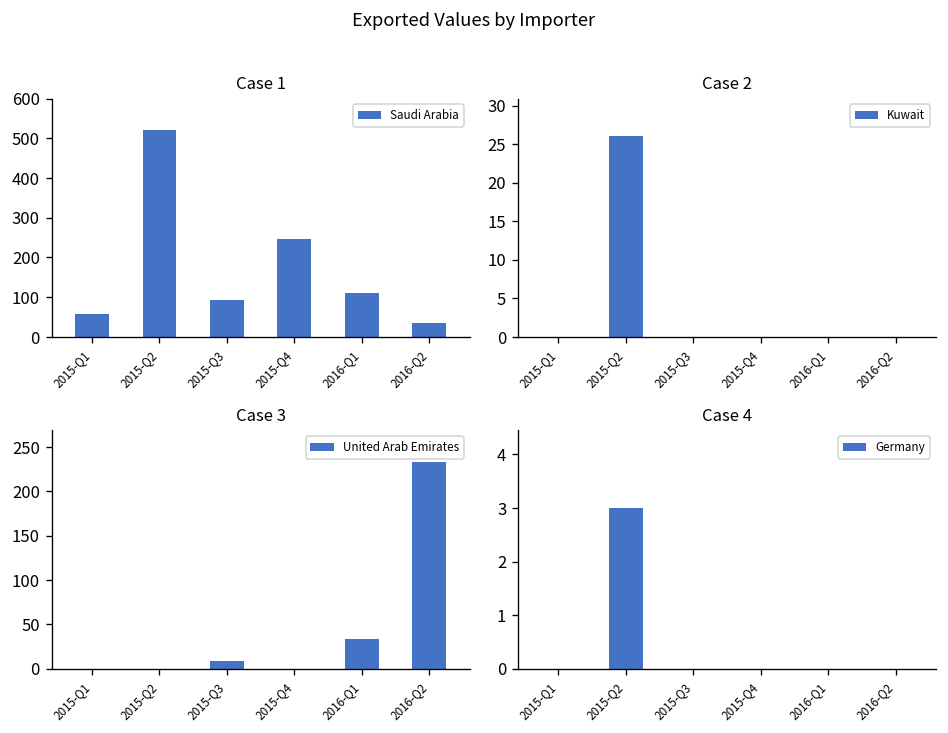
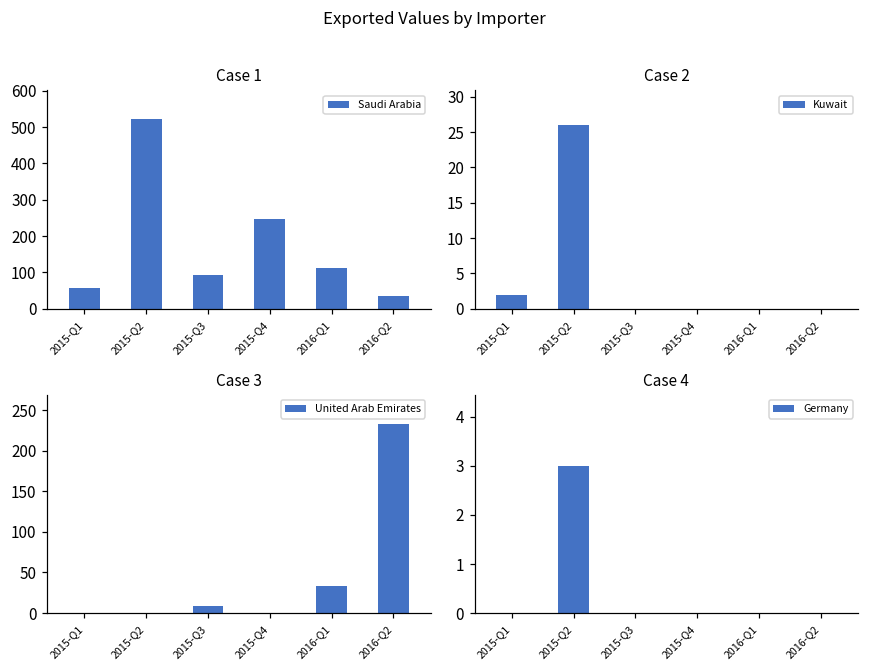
  {
    "Case 1": {
      "2015-Q1": 60,
      "2015-Q2": 520,
      "2015-Q3": 90,
      "2015-Q4": 250,
      "2016-Q1": 110,
      "2016-Q2": 40
    },
    "Case 2": {
-     "2015-Q1": 0,
+     "2015-Q1": 2,
      "2015-Q2": 26,
      "2015-Q3": 0,
      "2015-Q4": 0,
      "2016-Q1": 0,
      "2016-Q2": 0
    },
    "Case 3": {
      "2015-Q1": 0,
      "2015-Q2": 0,
      "2015-Q3": 10,
      "2015-Q4": 0,
      "2016-Q1": 30,
      "2016-Q2": 230
    },
    "Case 4": {
      "2015-Q1": 0.0,
      "2015-Q2": 3.0,
      "2015-Q3": 0.0,
      "2015-Q4": 0.0,
      "2016-Q1": 0.0,
      "2016-Q2": 0.0
    }
  }
